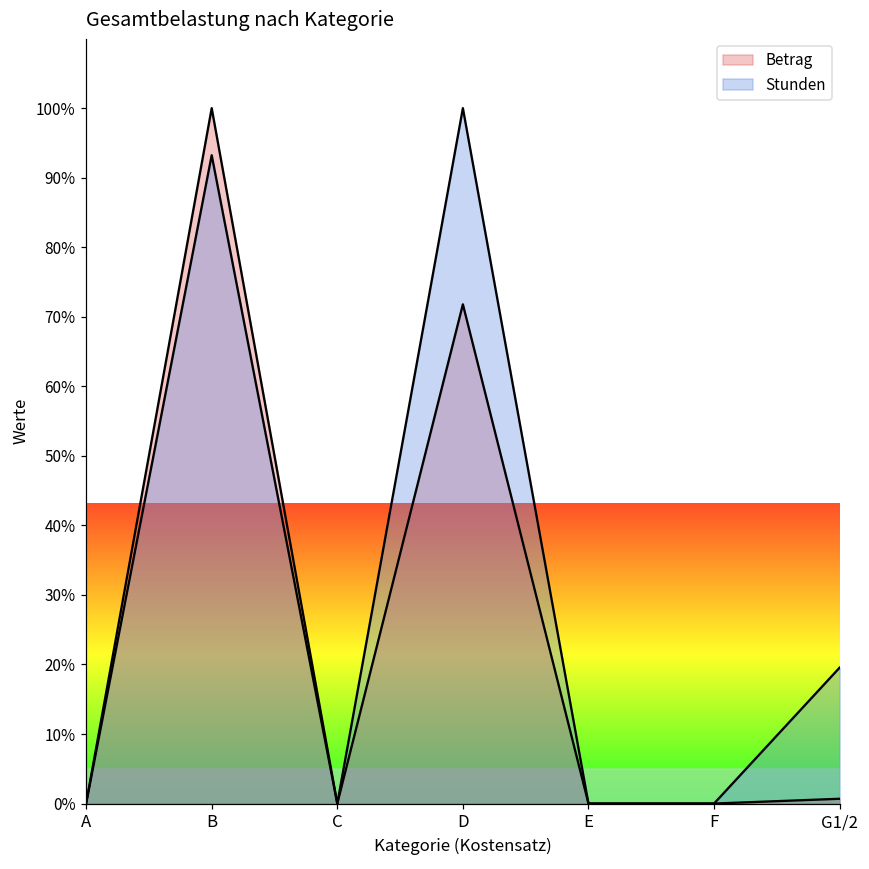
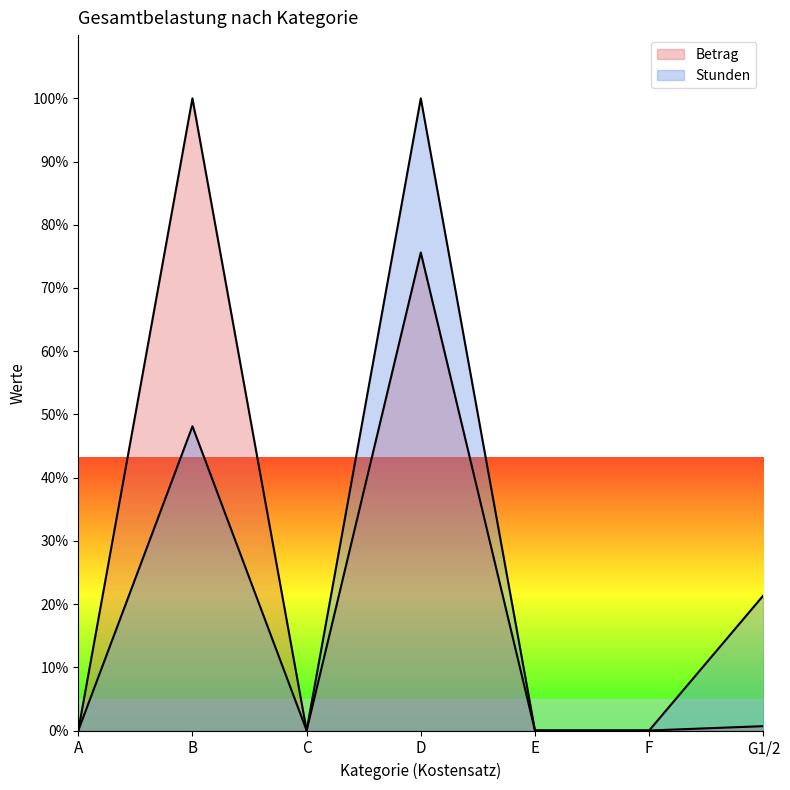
  {
    "Betrag": {
      "B": "100%",
-     "D": "72%"
+     "D": "76%"
    },
    "Stunden": {
-     "B": "93%",
+     "B": "48%",
      "D": "100%",
-     "G1/2": "20%"
+     "G1/2": "21%"
    }
  }
